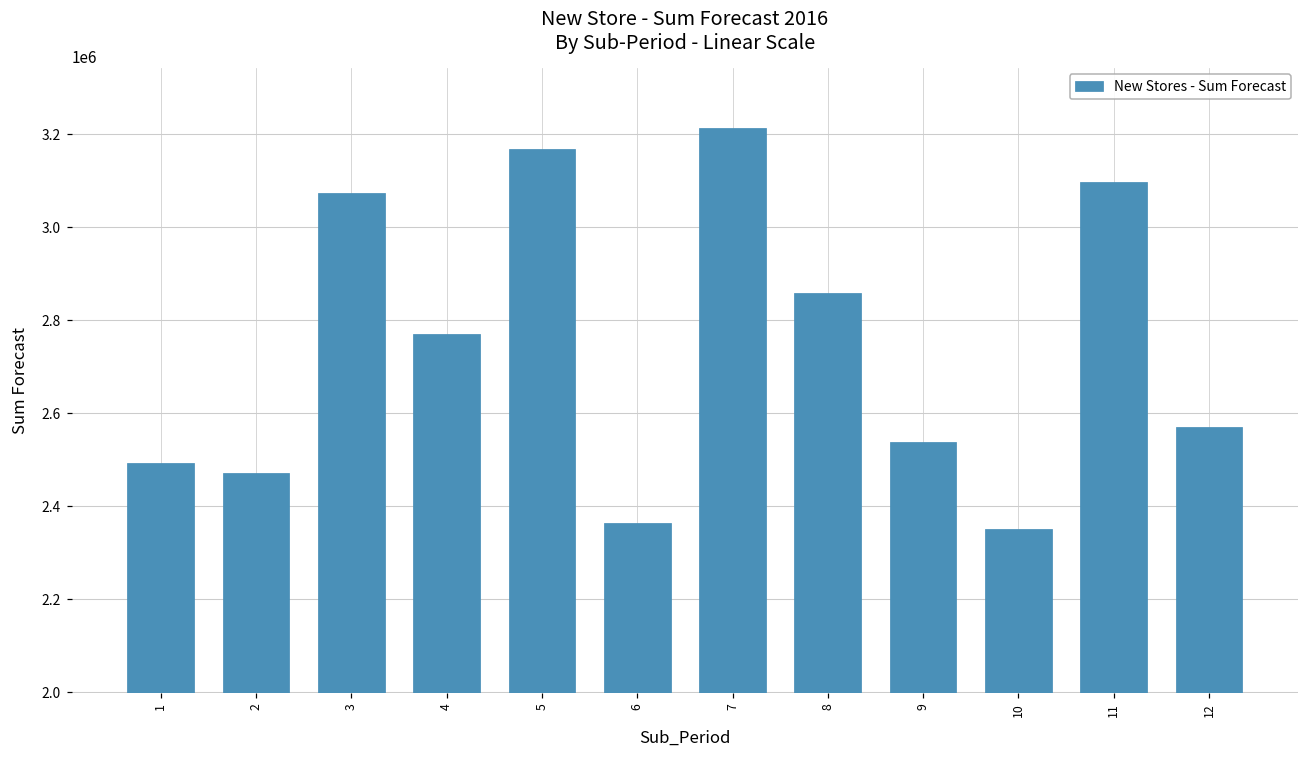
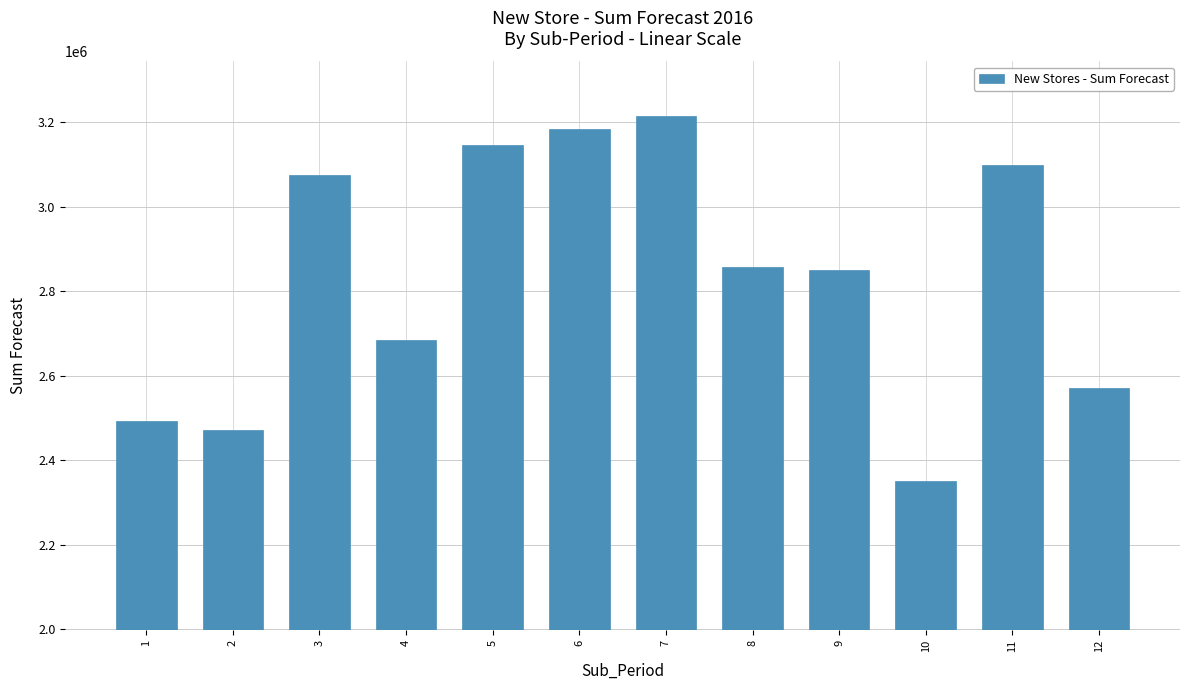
  {
    "1": 2490000,
    "2": 2470000,
    "3": 3070000,
-   "4": 2770000,
-   "5": 3170000,
-   "6": 2360000,
+   "4": 2680000,
+   "5": 3150000,
+   "6": 3180000,
    "7": 3210000,
    "8": 2860000,
-   "9": 2540000,
+   "9": 2850000,
    "10": 2350000,
    "11": 3100000,
    "12": 2570000
  }
